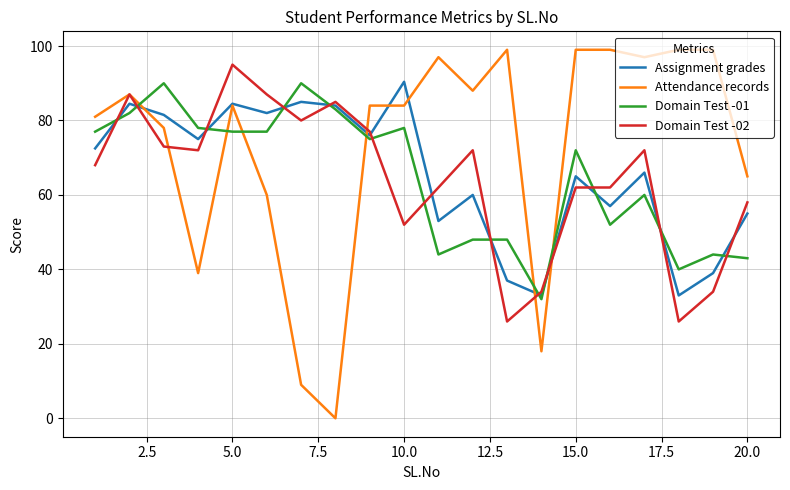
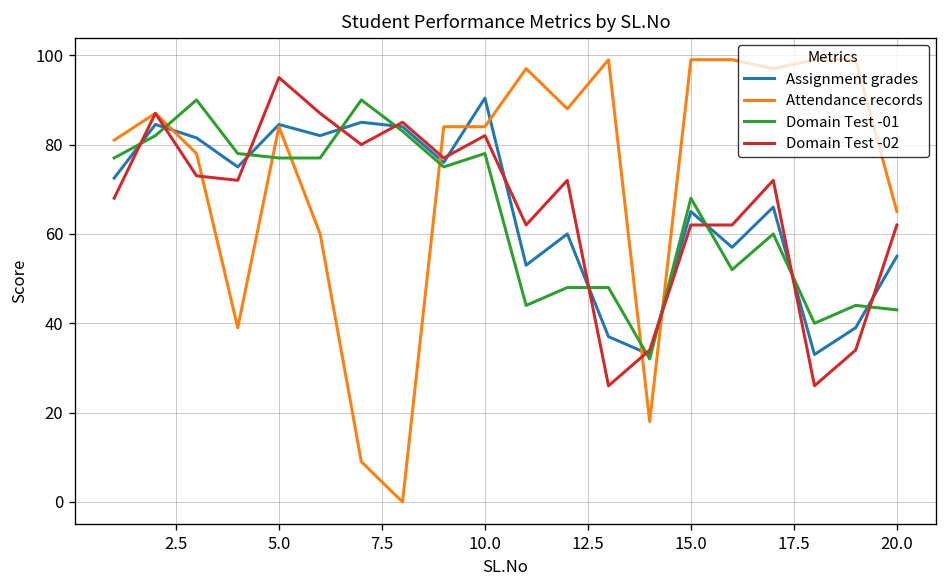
  {
    "Assignment grades": {
      "10.0": 90,
      "15.0": 65,
      "20.0": 55
    },
    "Attendance records": {
      "10.0": 84,
      "15.0": 99,
      "20.0": 65
    },
    "Domain Test -01": {
      "5.0": 77,
      "10.0": 78,
-     "15.0": 72,
+     "15.0": 68,
      "20.0": 43
    },
    "Domain Test -02": {
      "5.0": 95,
-     "10.0": 52,
+     "10.0": 82,
      "15.0": 62,
-     "20.0": 58
+     "20.0": 62
    }
  }
